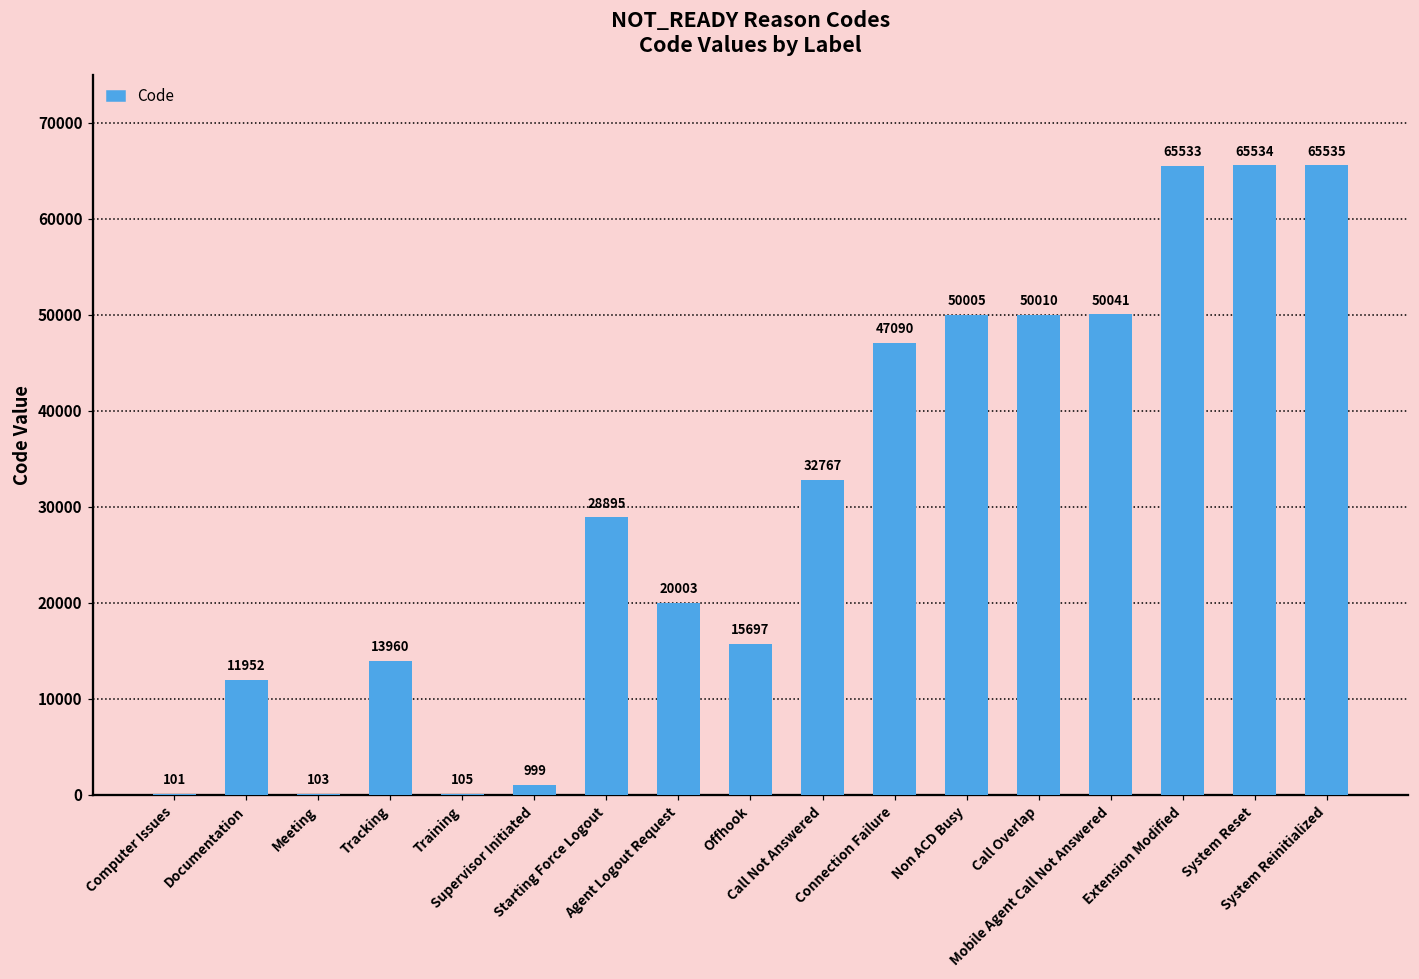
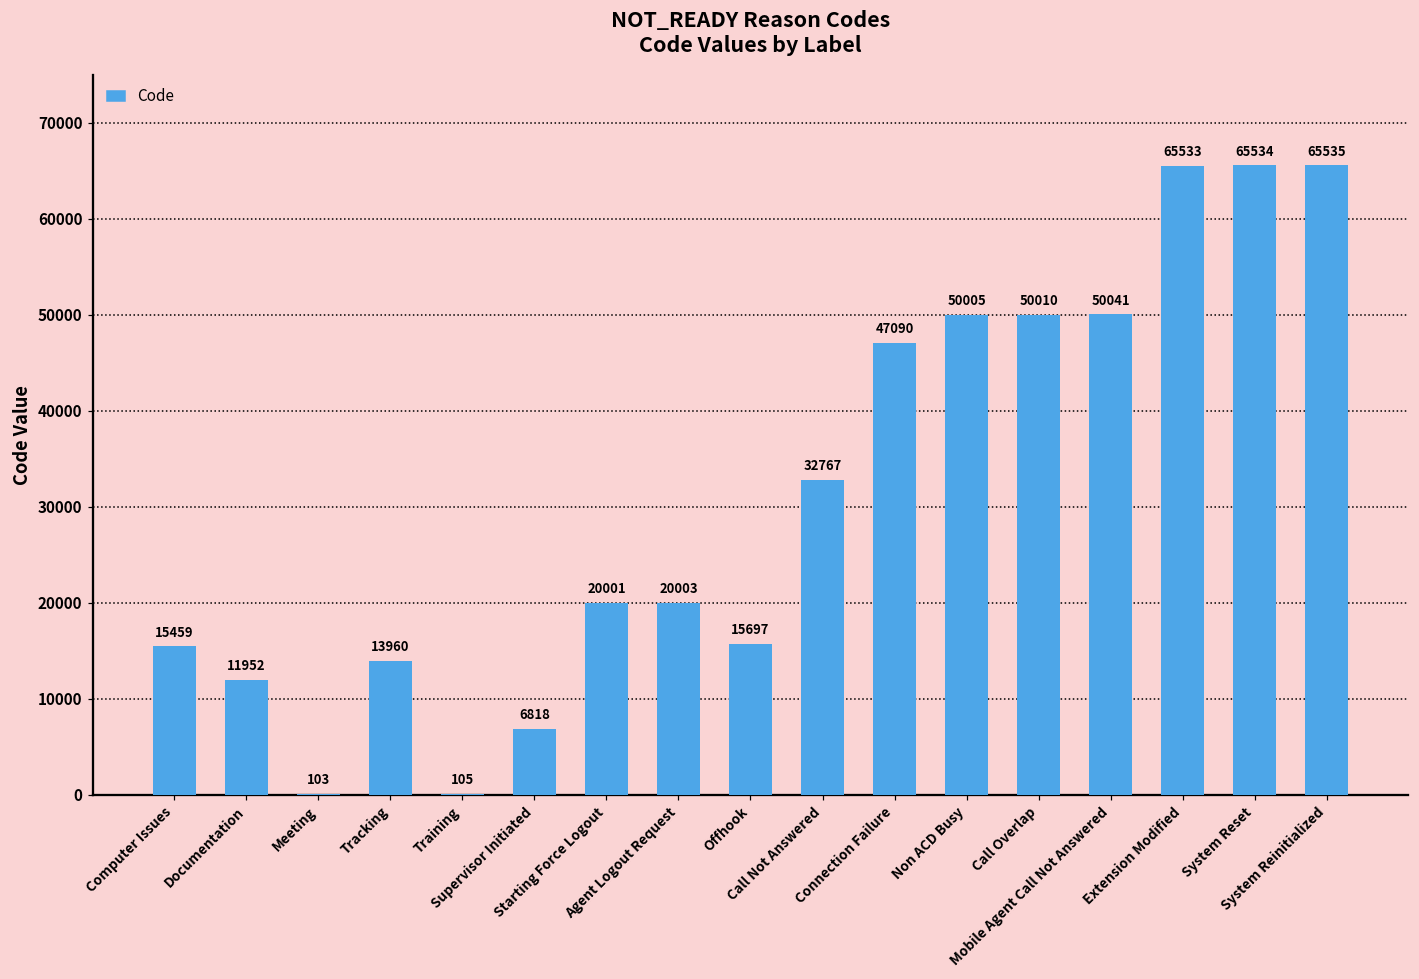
  {
-   "Computer Issues": 101,
+   "Computer Issues": 15459,
    "Documentation": 11952,
    "Meeting": 103,
    "Tracking": 13960,
    "Training": 105,
-   "Supervisor Initiated": 999,
-   "Starting Force Logout": 28895,
+   "Supervisor Initiated": 6818,
+   "Starting Force Logout": 20001,
    "Agent Logout Request": 20003,
    "Offhook": 15697,
    "Call Not Answered": 32767,
    "Connection Failure": 47090,
    "Non ACD Busy": 50005,
    "Call Overlap": 50010,
    "Mobile Agent Call Not Answered": 50041,
    "Extension Modified": 65533,
    "System Reset": 65534,
    "System Reinitialized": 65535
  }
